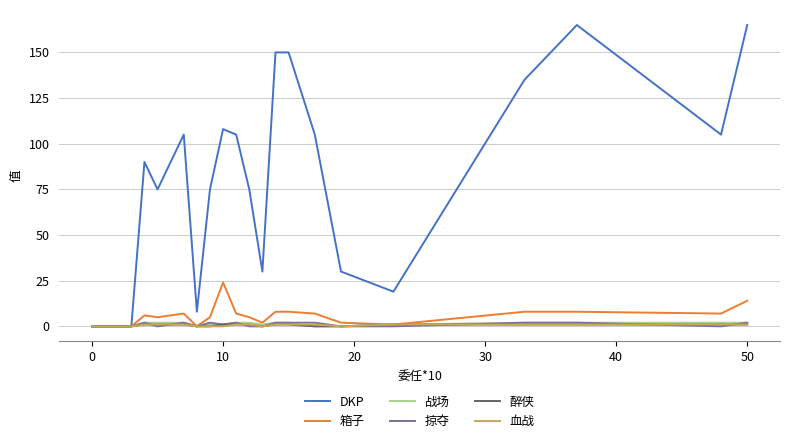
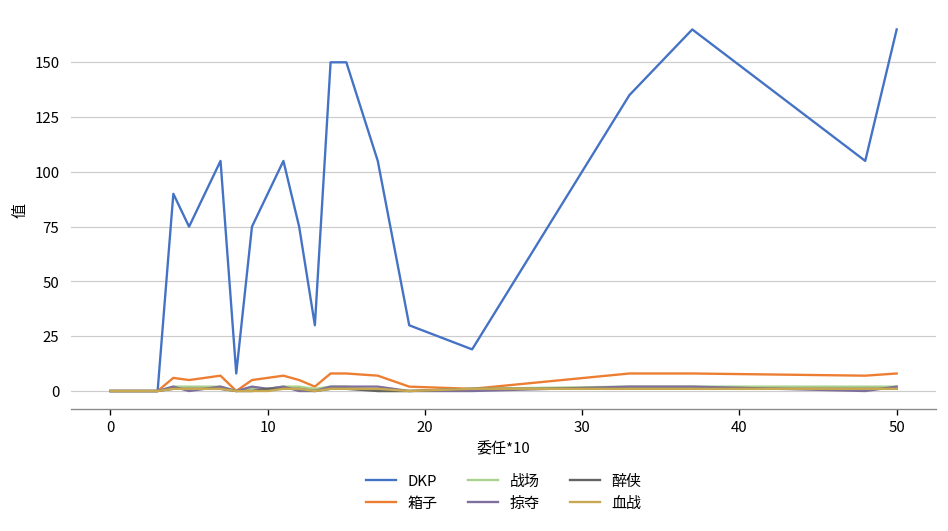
  {
    "DKP": {
-     "10": 108,
+     "10": 90,
      "50": 165
    },
    "箱子": {
-     "10": 24,
-     "50": 14
+     "10": 6,
+     "50": 8
    }
  }
